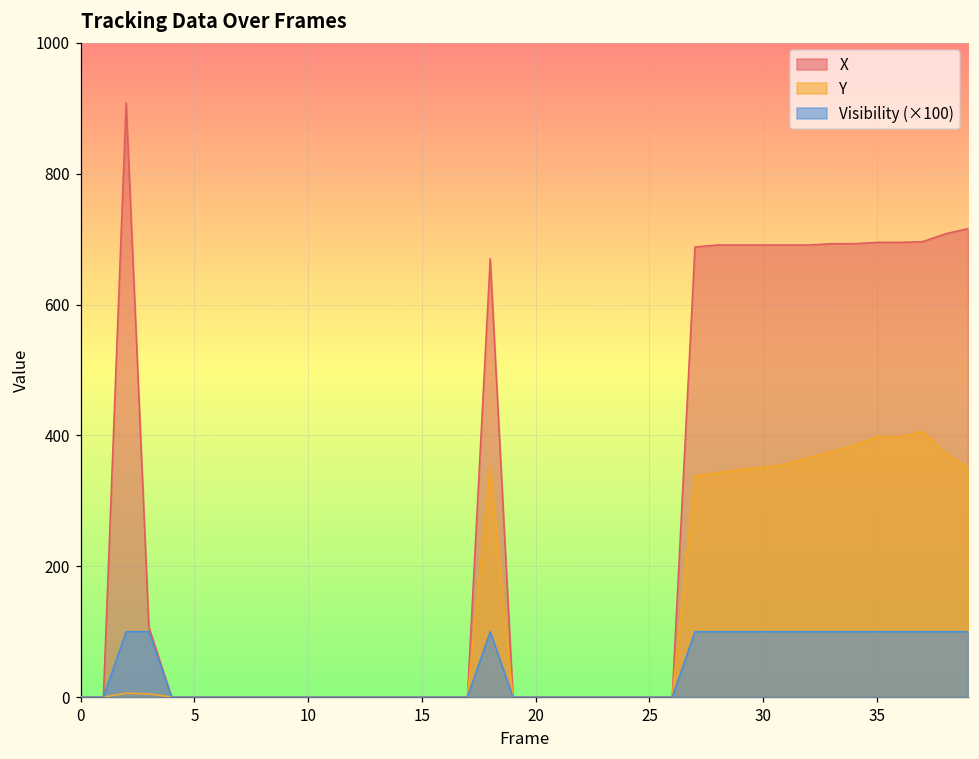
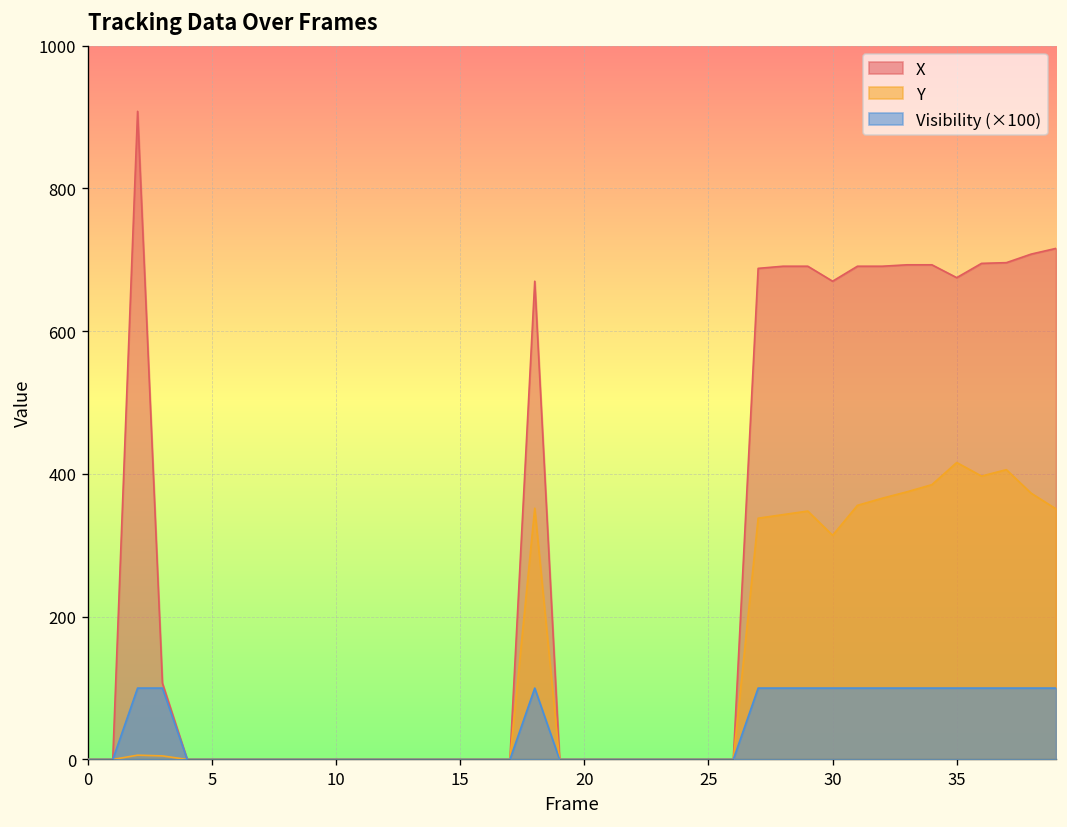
  {
    "X": {
-     "30": 690,
-     "35": 700
+     "30": 670,
+     "35": 680
    },
    "Y": {
-     "30": 350,
-     "35": 400
+     "30": 310,
+     "35": 420
    },
    "Visibility (×100)": {
      "30": 100,
      "35": 100
    }
  }
